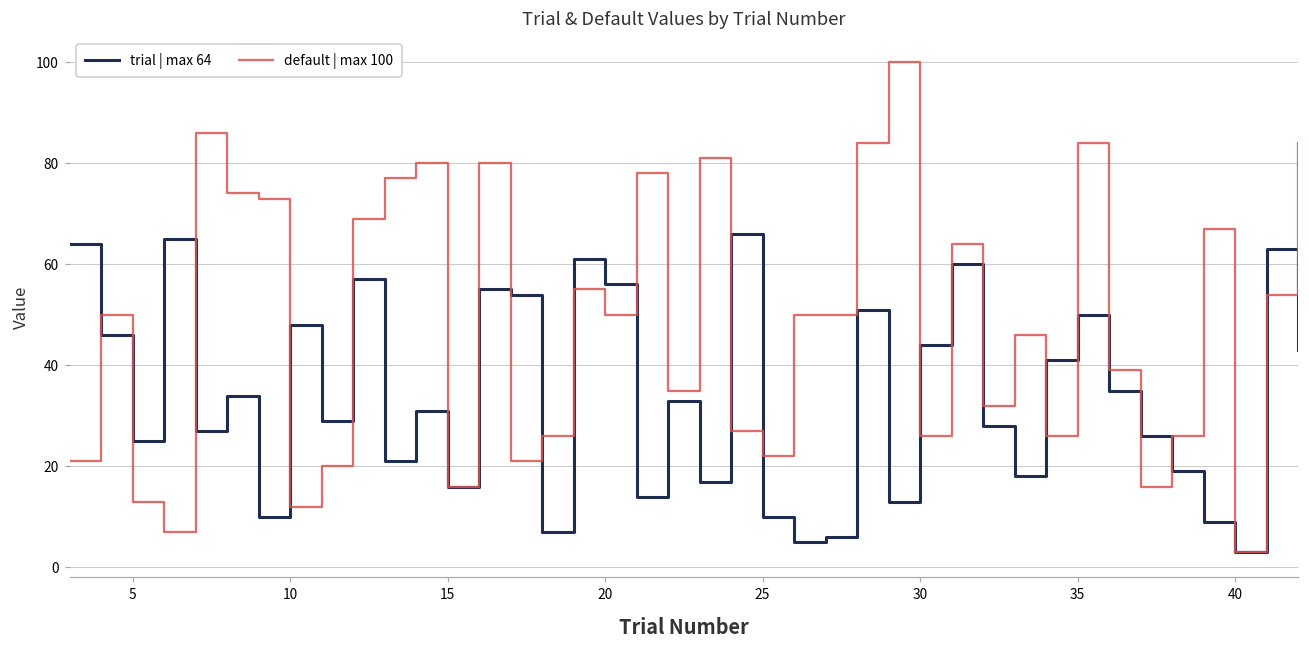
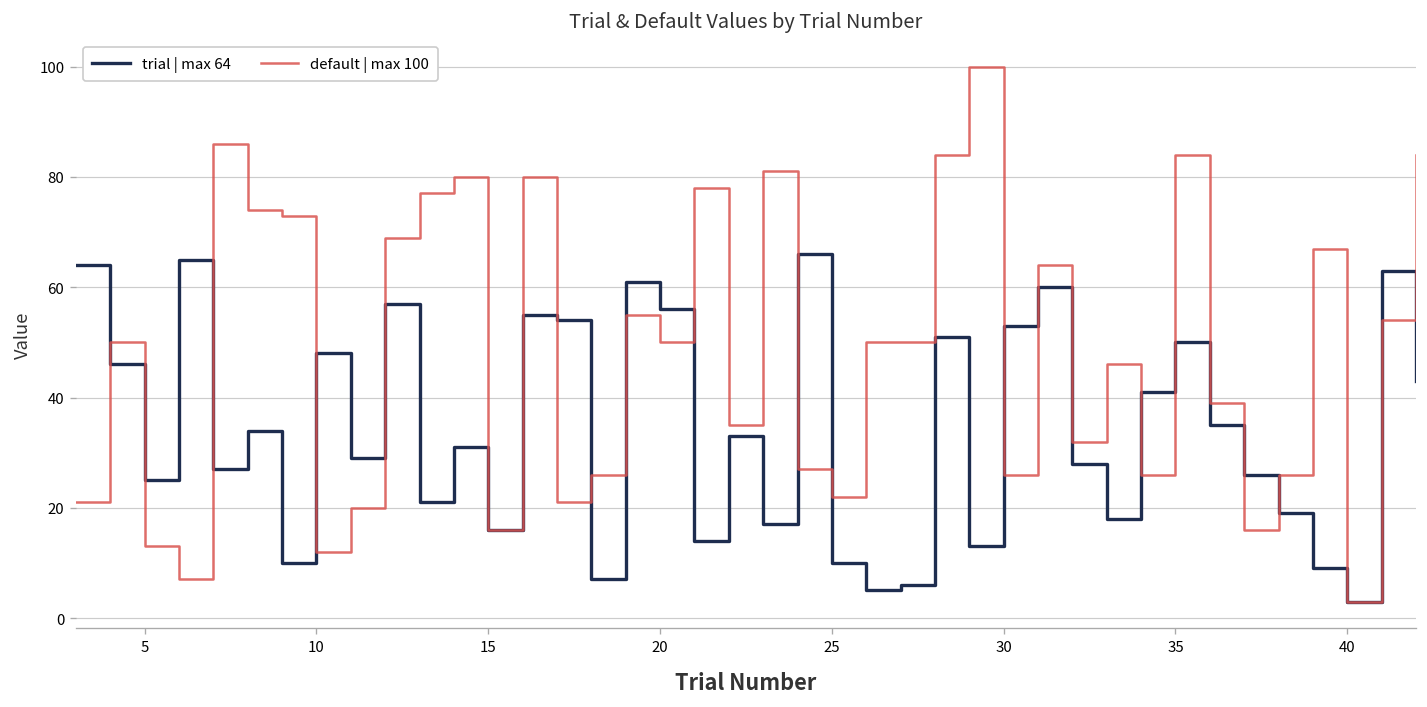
  {
    "trial | max 64": {
      "5": 25,
      "10": 48,
      "20": 56,
      "25": 10,
-     "30": 44,
+     "30": 53,
      "35": 50
    },
    "default | max 100": {
      "5": 13,
      "10": 12,
      "20": 50,
      "25": 22,
      "30": 26,
      "35": 84
    }
  }
